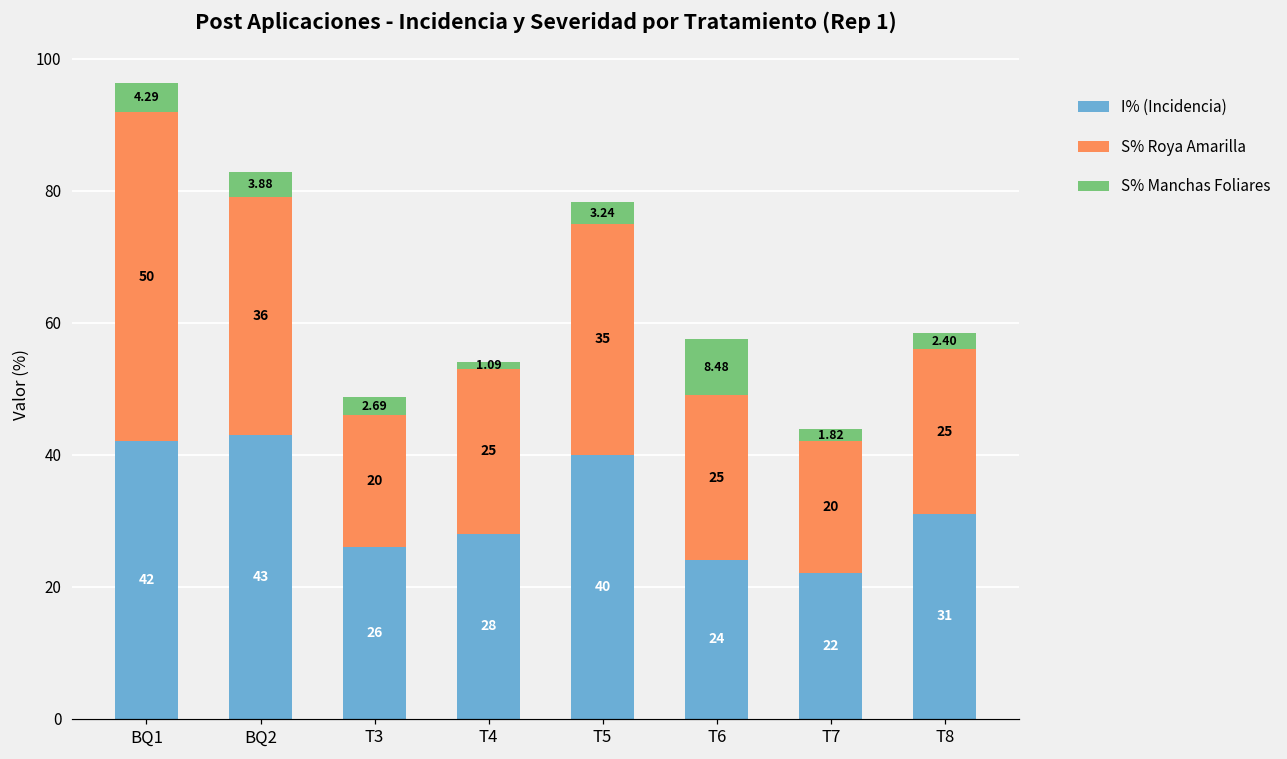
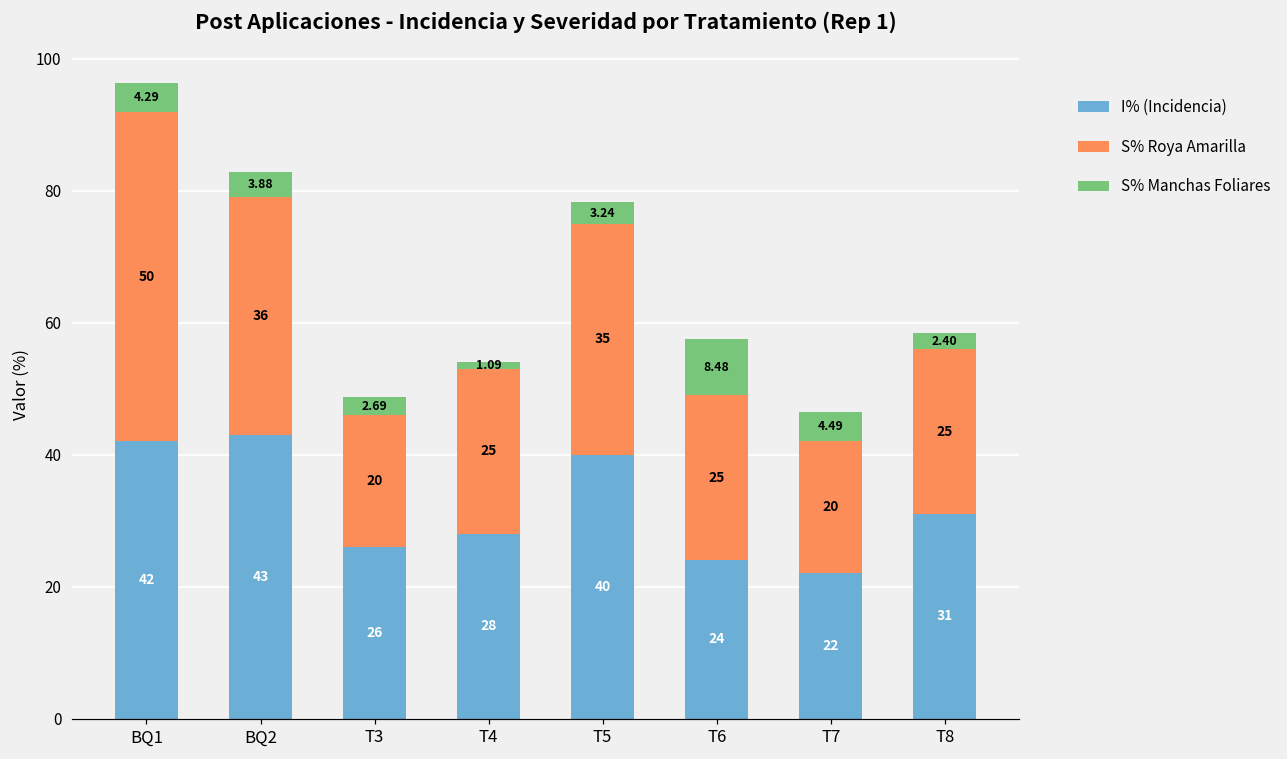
  {
    "I% (Incidencia)": {
      "BQ1": 42,
      "BQ2": 43,
      "T3": 26,
      "T4": 28,
      "T5": 40,
      "T6": 24,
      "T7": 22,
      "T8": 31
    },
    "S% Roya Amarilla": {
      "BQ1": 50,
      "BQ2": 36,
      "T3": 20,
      "T4": 25,
      "T5": 35,
      "T6": 25,
      "T7": 20,
      "T8": 25
    },
    "S% Manchas Foliares": {
      "BQ1": 4.29,
      "BQ2": 3.88,
      "T3": 2.69,
      "T4": 1.09,
      "T5": 3.24,
      "T6": 8.48,
-     "T7": 1.82,
+     "T7": 4.49,
      "T8": 2.40
    }
  }
